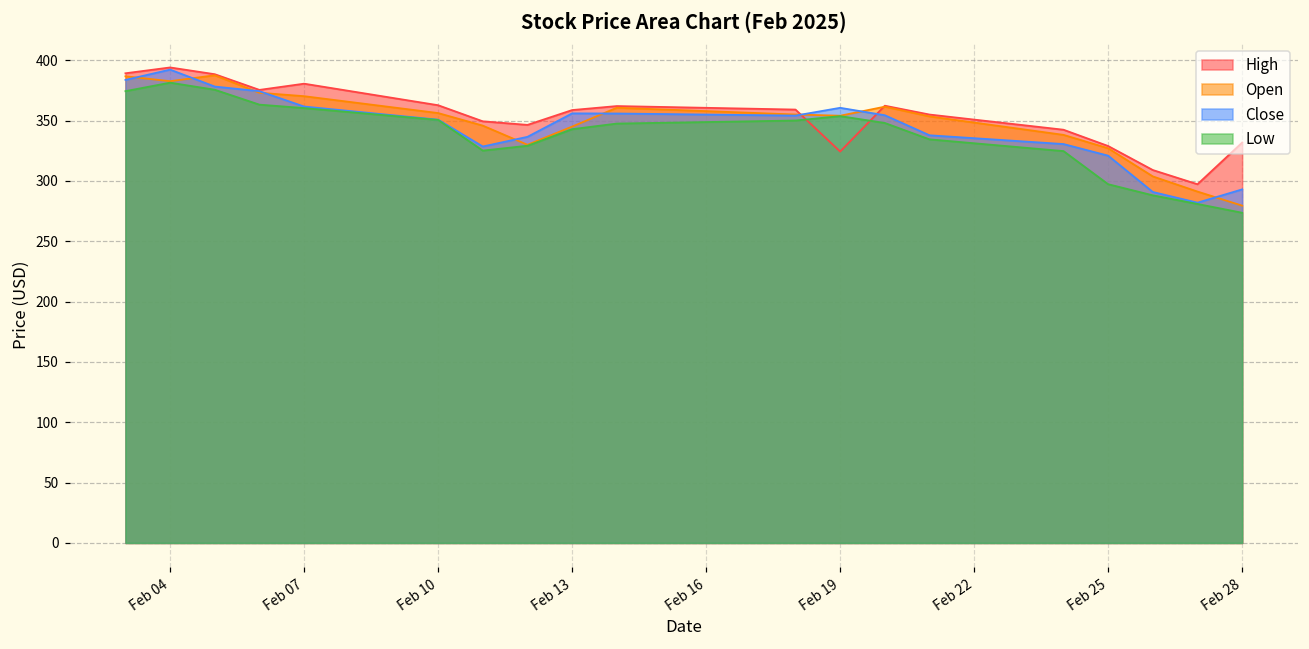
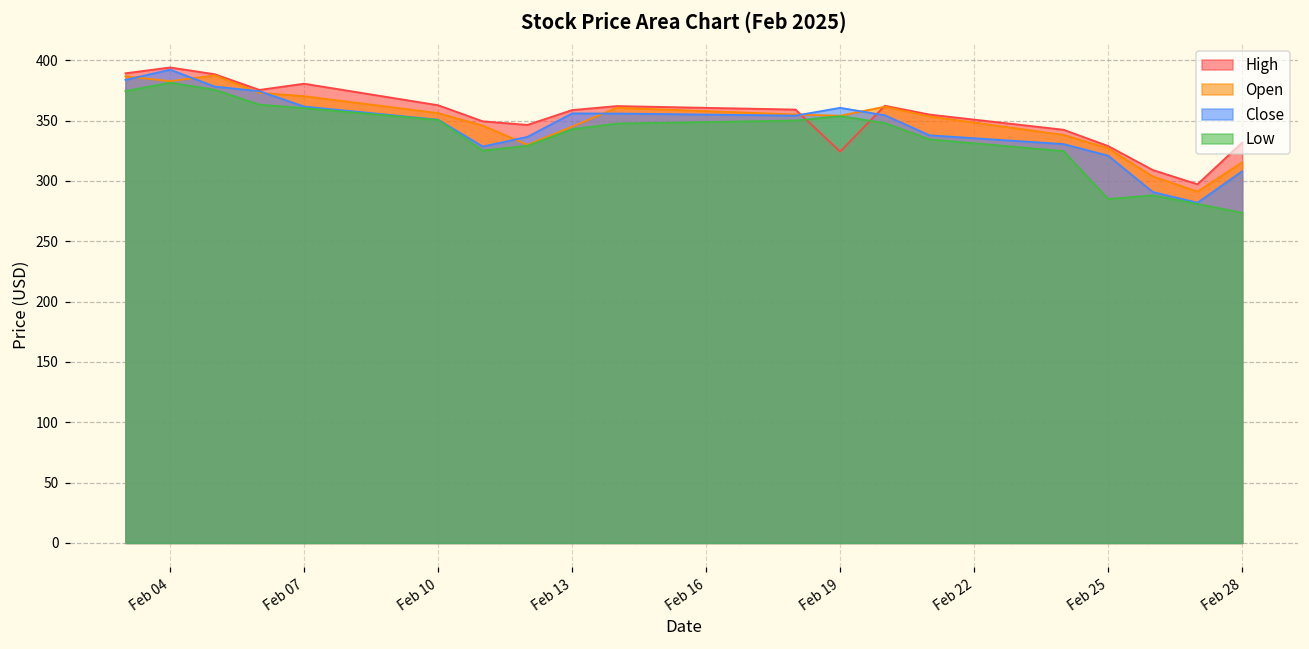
  {
    "High": {
      "Feb 07": 381,
      "Feb 10": 363,
      "Feb 13": 359,
      "Feb 19": 324
    },
    "Open": {
      "Feb 07": 370,
      "Feb 10": 356,
-     "Feb 28": 280
+     "Feb 28": 315
    },
    "Close": {
      "Feb 13": 356,
      "Feb 19": 361,
      "Feb 25": 321,
-     "Feb 28": 293
+     "Feb 28": 308
    },
    "Low": {
-     "Feb 25": 297,
+     "Feb 25": 285,
      "Feb 28": 274
    }
  }
